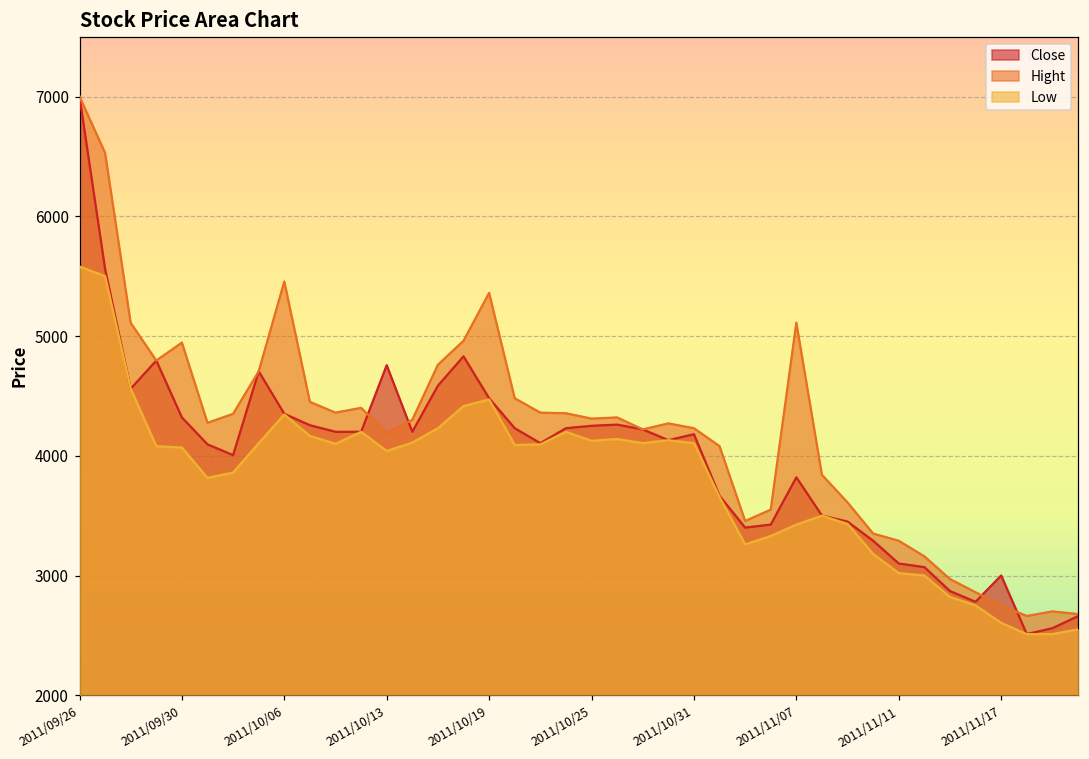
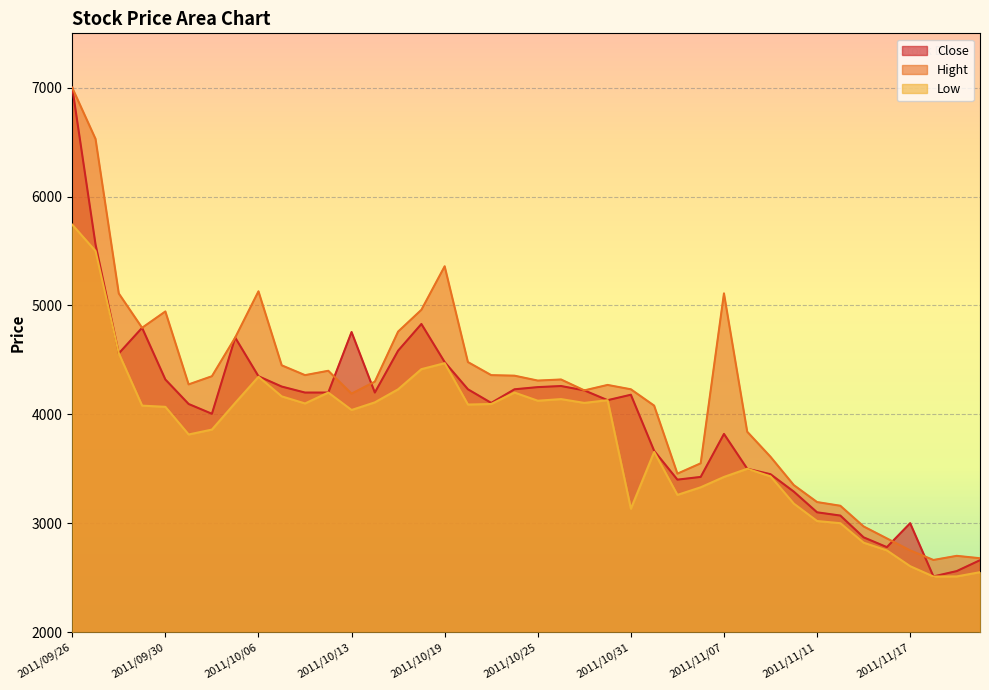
  {
    "Close": {
      "2011/09/30": 4320,
      "2011/10/13": 4760,
      "2011/10/25": 4250,
      "2011/10/31": 4180,
      "2011/11/07": 3820,
      "2011/11/11": 3100,
      "2011/11/17": 3000
    },
    "Hight": {
      "2011/09/30": 4950,
-     "2011/10/06": 5460,
+     "2011/10/06": 5130,
      "2011/10/13": 4190,
      "2011/10/19": 5360,
      "2011/10/25": 4310,
      "2011/10/31": 4230,
      "2011/11/07": 5110,
-     "2011/11/11": 3290,
+     "2011/11/11": 3190,
      "2011/11/17": 2750
    },
    "Low": {
-     "2011/09/26": 5580,
+     "2011/09/26": 5740,
      "2011/09/30": 4070,
      "2011/10/13": 4040,
      "2011/10/25": 4130,
-     "2011/10/31": 4110,
+     "2011/10/31": 3130,
      "2011/11/07": 3430,
      "2011/11/11": 3020,
      "2011/11/17": 2610
    }
  }
